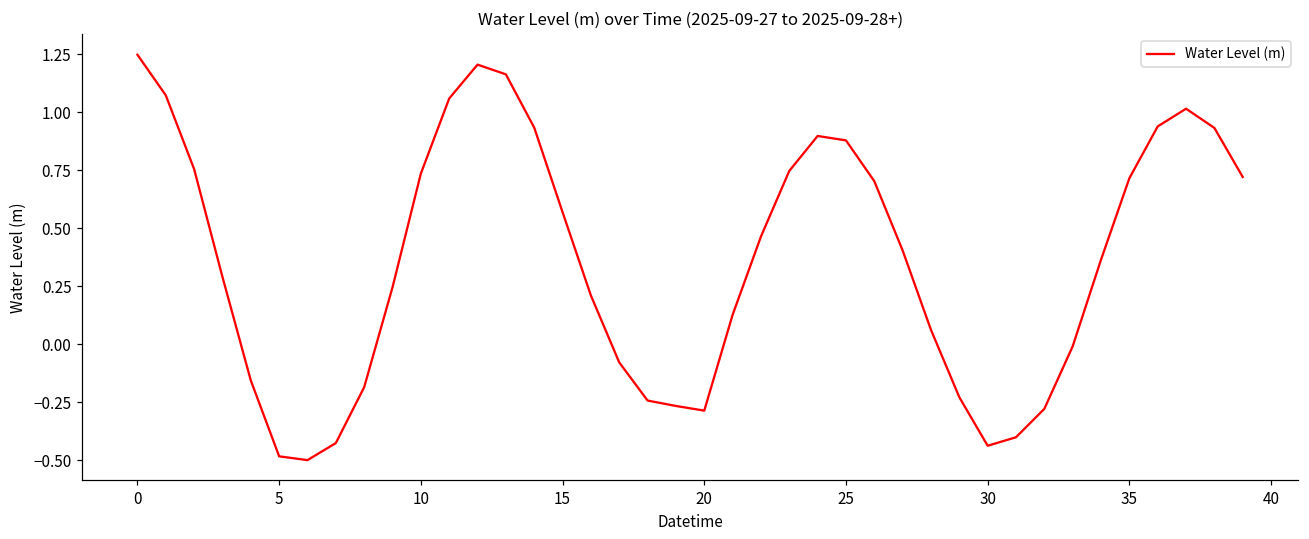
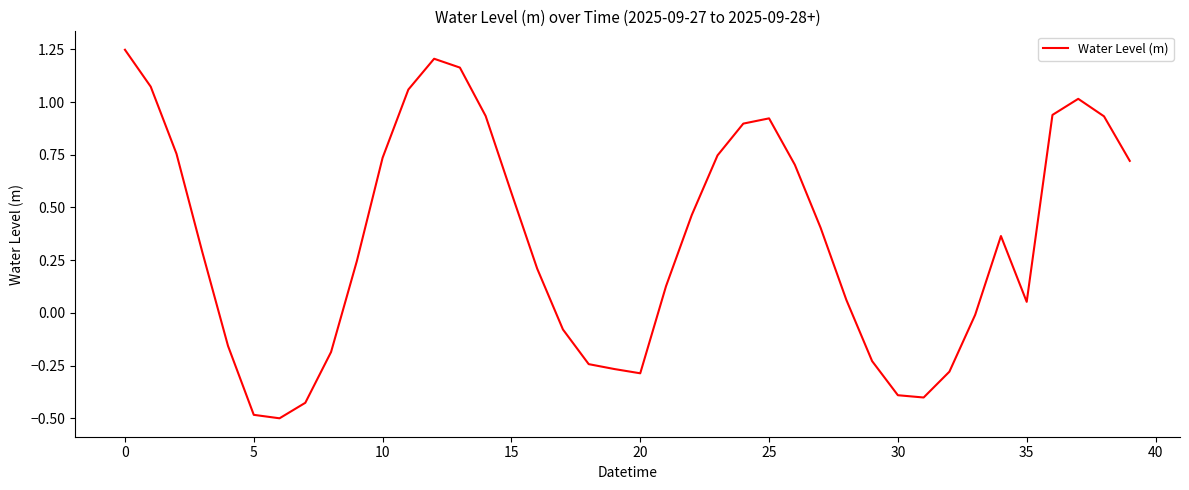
  {
    "0": 1.25,
    "5": -0.48,
    "10": 0.74,
    "15": 0.57,
    "20": -0.29,
-   "25": 0.88,
-   "30": -0.44,
-   "35": 0.72
+   "25": 0.92,
+   "30": -0.39,
+   "35": 0.05
  }
